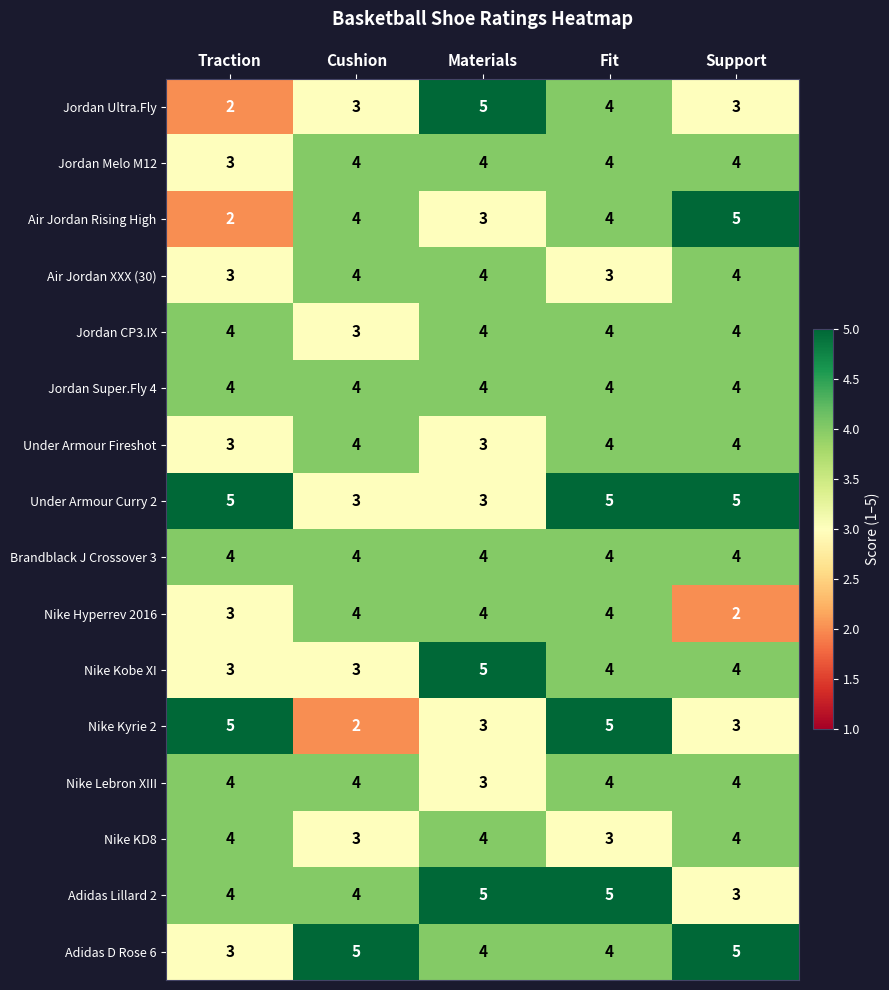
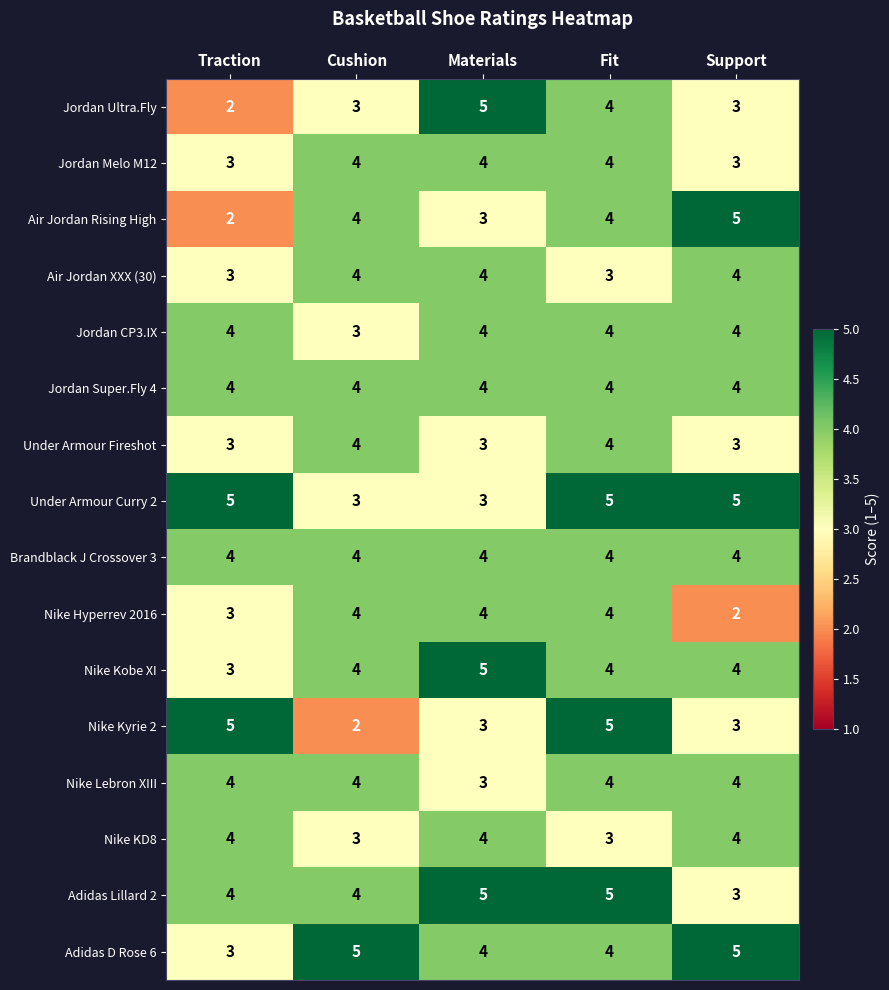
  {
    "Jordan Ultra.Fly": {
      "Traction": 2,
      "Cushion": 3,
      "Materials": 5,
      "Fit": 4,
      "Support": 3
    },
    "Jordan Melo M12": {
      "Traction": 3,
      "Cushion": 4,
      "Materials": 4,
      "Fit": 4,
-     "Support": 4
+     "Support": 3
    },
    "Air Jordan Rising High": {
      "Traction": 2,
      "Cushion": 4,
      "Materials": 3,
      "Fit": 4,
      "Support": 5
    },
    "Air Jordan XXX (30)": {
      "Traction": 3,
      "Cushion": 4,
      "Materials": 4,
      "Fit": 3,
      "Support": 4
    },
    "Jordan CP3.IX": {
      "Traction": 4,
      "Cushion": 3,
      "Materials": 4,
      "Fit": 4,
      "Support": 4
    },
    "Jordan Super.Fly 4": {
      "Traction": 4,
      "Cushion": 4,
      "Materials": 4,
      "Fit": 4,
      "Support": 4
    },
    "Under Armour Fireshot": {
      "Traction": 3,
      "Cushion": 4,
      "Materials": 3,
      "Fit": 4,
-     "Support": 4
+     "Support": 3
    },
    "Under Armour Curry 2": {
      "Traction": 5,
      "Cushion": 3,
      "Materials": 3,
      "Fit": 5,
      "Support": 5
    },
    "Brandblack J Crossover 3": {
      "Traction": 4,
      "Cushion": 4,
      "Materials": 4,
      "Fit": 4,
      "Support": 4
    },
    "Nike Hyperrev 2016": {
      "Traction": 3,
      "Cushion": 4,
      "Materials": 4,
      "Fit": 4,
      "Support": 2
    },
    "Nike Kobe XI": {
      "Traction": 3,
-     "Cushion": 3,
+     "Cushion": 4,
      "Materials": 5,
      "Fit": 4,
      "Support": 4
    },
    "Nike Kyrie 2": {
      "Traction": 5,
      "Cushion": 2,
      "Materials": 3,
      "Fit": 5,
      "Support": 3
    },
    "Nike Lebron XIII": {
      "Traction": 4,
      "Cushion": 4,
      "Materials": 3,
      "Fit": 4,
      "Support": 4
    },
    "Nike KD8": {
      "Traction": 4,
      "Cushion": 3,
      "Materials": 4,
      "Fit": 3,
      "Support": 4
    },
    "Adidas Lillard 2": {
      "Traction": 4,
      "Cushion": 4,
      "Materials": 5,
      "Fit": 5,
      "Support": 3
    },
    "Adidas D Rose 6": {
      "Traction": 3,
      "Cushion": 5,
      "Materials": 4,
      "Fit": 4,
      "Support": 5
    }
  }
